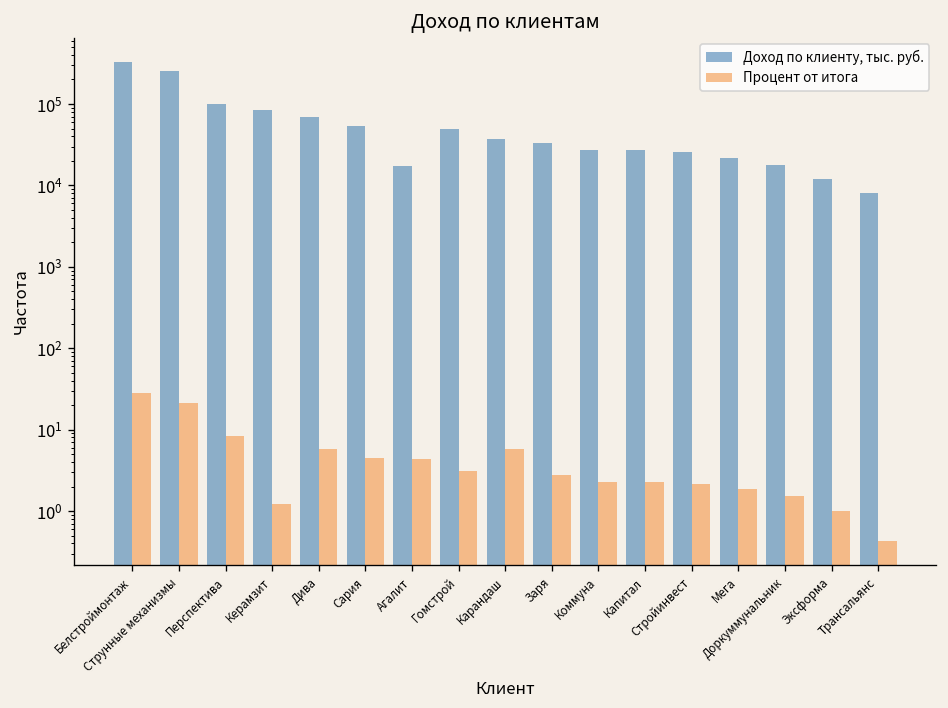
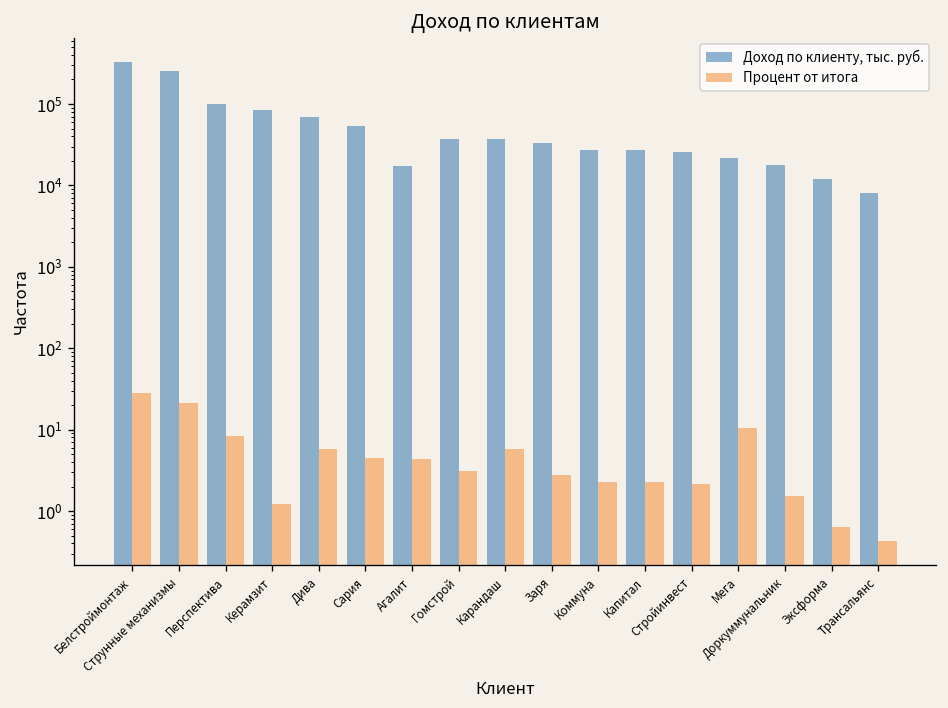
  {
    "Доход по клиенту, тыс. руб.": {
      "Белстроймонтаж": 300000,
      "Струнные механизмы": 250000,
      "Перспектива": 100000,
      "Керамзит": 80000,
      "Дива": 70000,
      "Сария": 50000,
      "Агалит": 17000,
-     "Гомстрой": 50000,
+     "Гомстрой": 40000,
      "Карандаш": 40000,
      "Заря": 30000,
      "Коммуна": 27000,
      "Капитал": 27000,
      "Стройинвест": 26000,
      "Мега": 22000,
      "Доркуммунальник": 18000,
      "Эксформа": 12000,
      "Трансальянс": 8000
    },
    "Процент от итога": {
      "Белстроймонтаж": 28,
      "Струнные механизмы": 21,
      "Перспектива": 8,
      "Керамзит": 1.2,
      "Дива": 6,
      "Сария": 5,
      "Агалит": 4,
      "Гомстрой": 3,
      "Карандаш": 6,
      "Заря": 2.8,
      "Коммуна": 2.3,
      "Капитал": 2.3,
      "Стройинвест": 2.1,
-     "Мега": 1.8,
+     "Мега": 10,
      "Доркуммунальник": 1.5,
-     "Эксформа": 1.0,
+     "Эксформа": 0.6,
      "Трансальянс": 0.4
    }
  }
